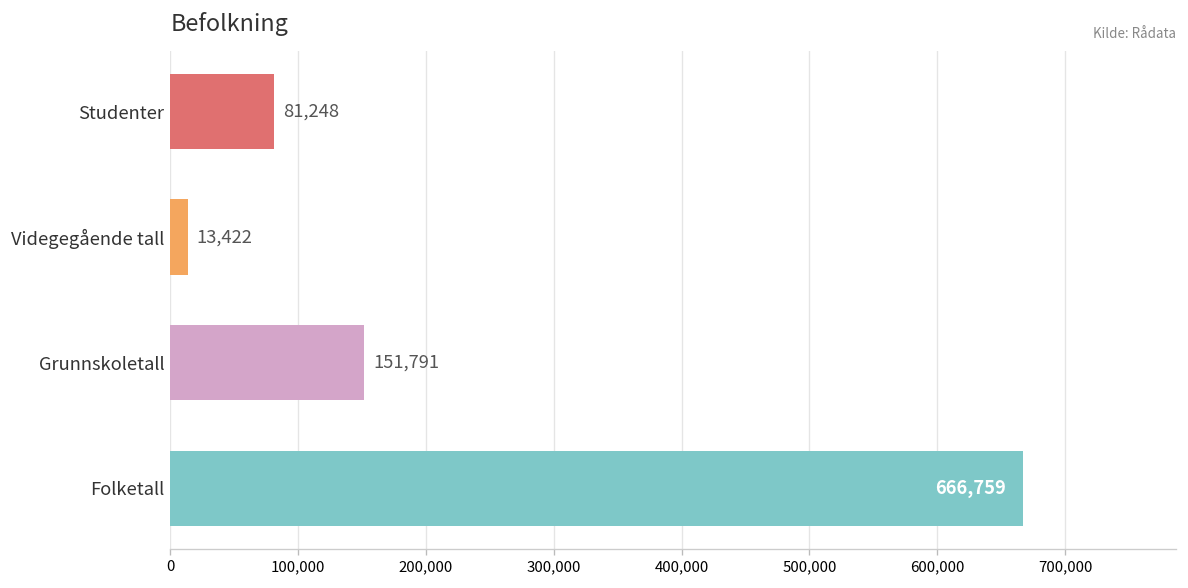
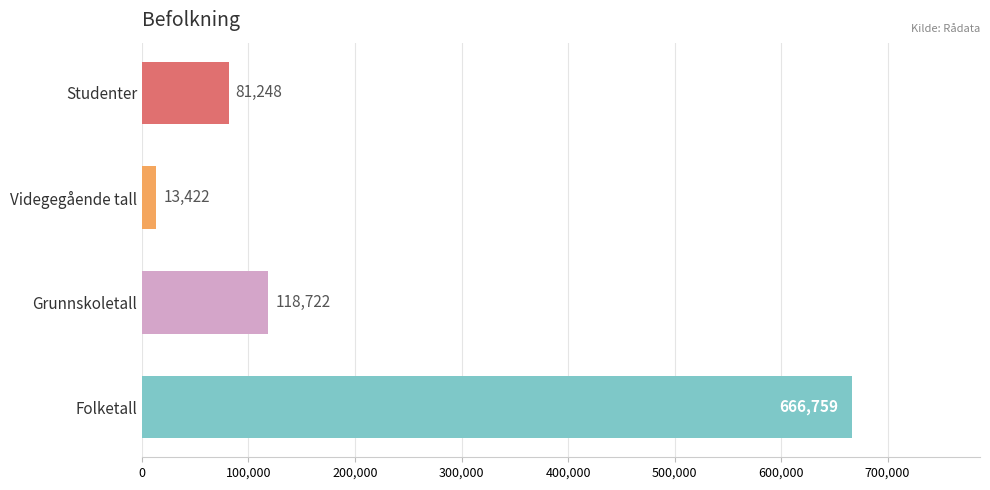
  {
    "Studenter": "81,248",
    "Videgegående tall": "13,422",
-   "Grunnskoletall": "151,791",
+   "Grunnskoletall": "118,722",
    "Folketall": "666,759"
  }
